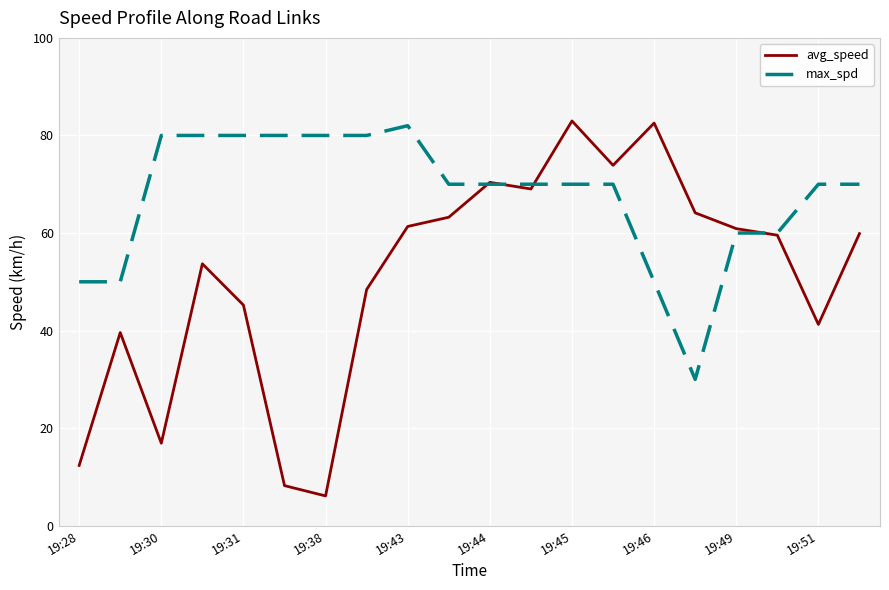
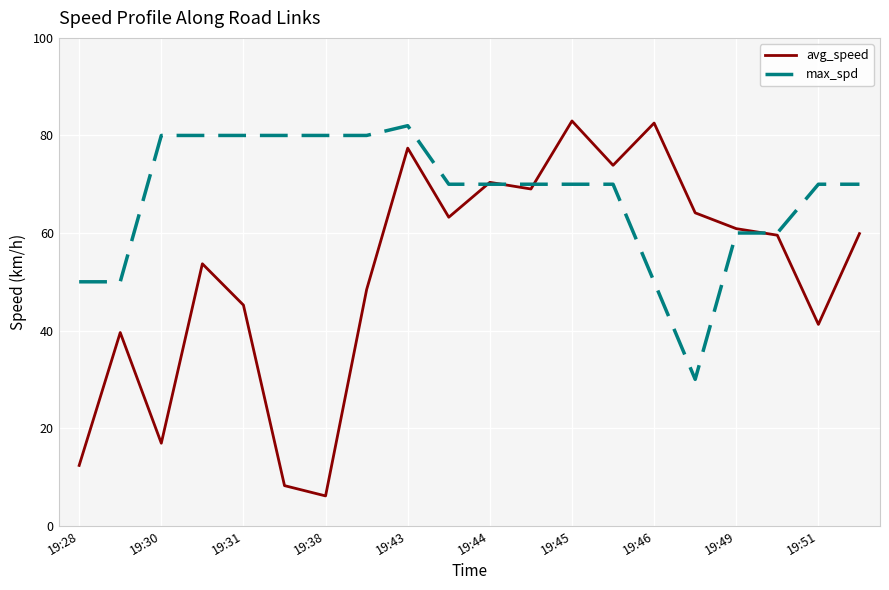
  {
    "avg_speed": {
      "19:28": 12,
      "19:30": 17,
      "19:38": 6,
-     "19:43": 61,
+     "19:43": 77,
      "19:51": 41
    },
    "max_spd": {
      "19:28": 50,
      "19:30": 80,
      "19:38": 80,
      "19:43": 82,
      "19:51": 70
    }
  }
